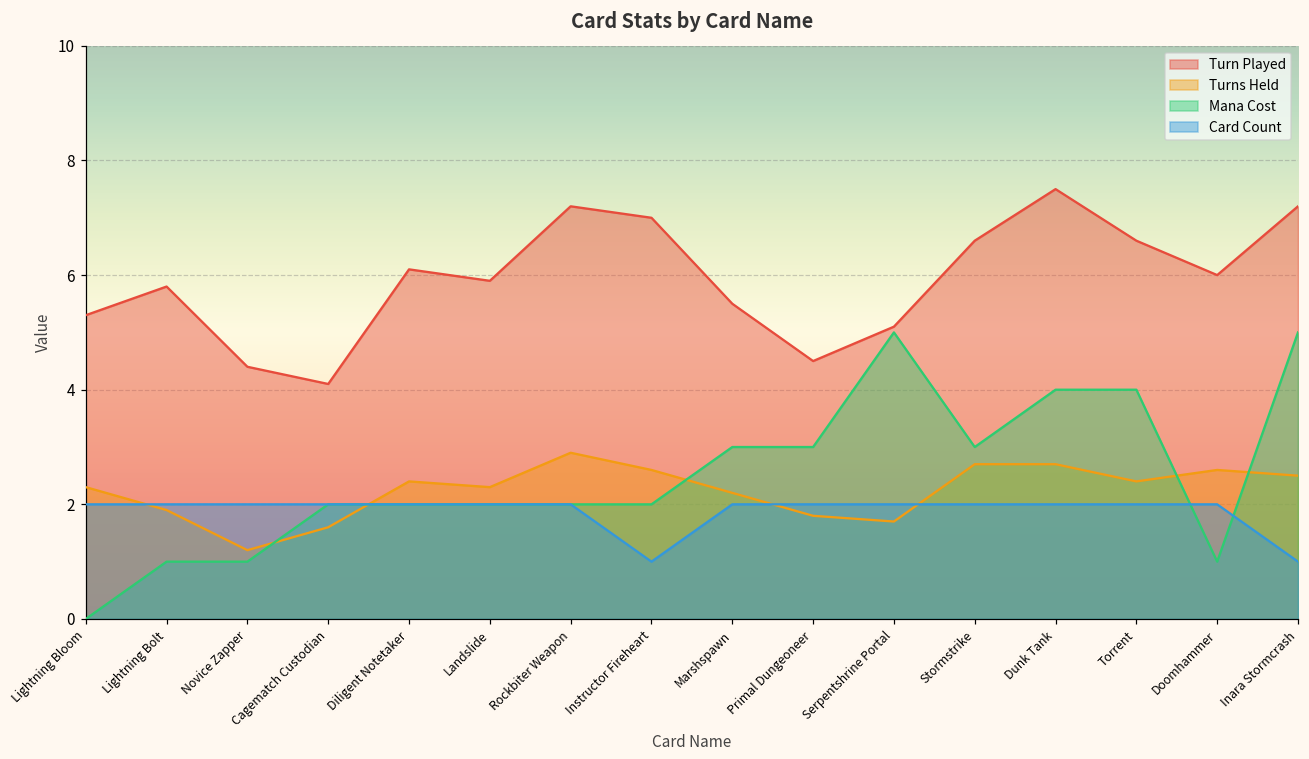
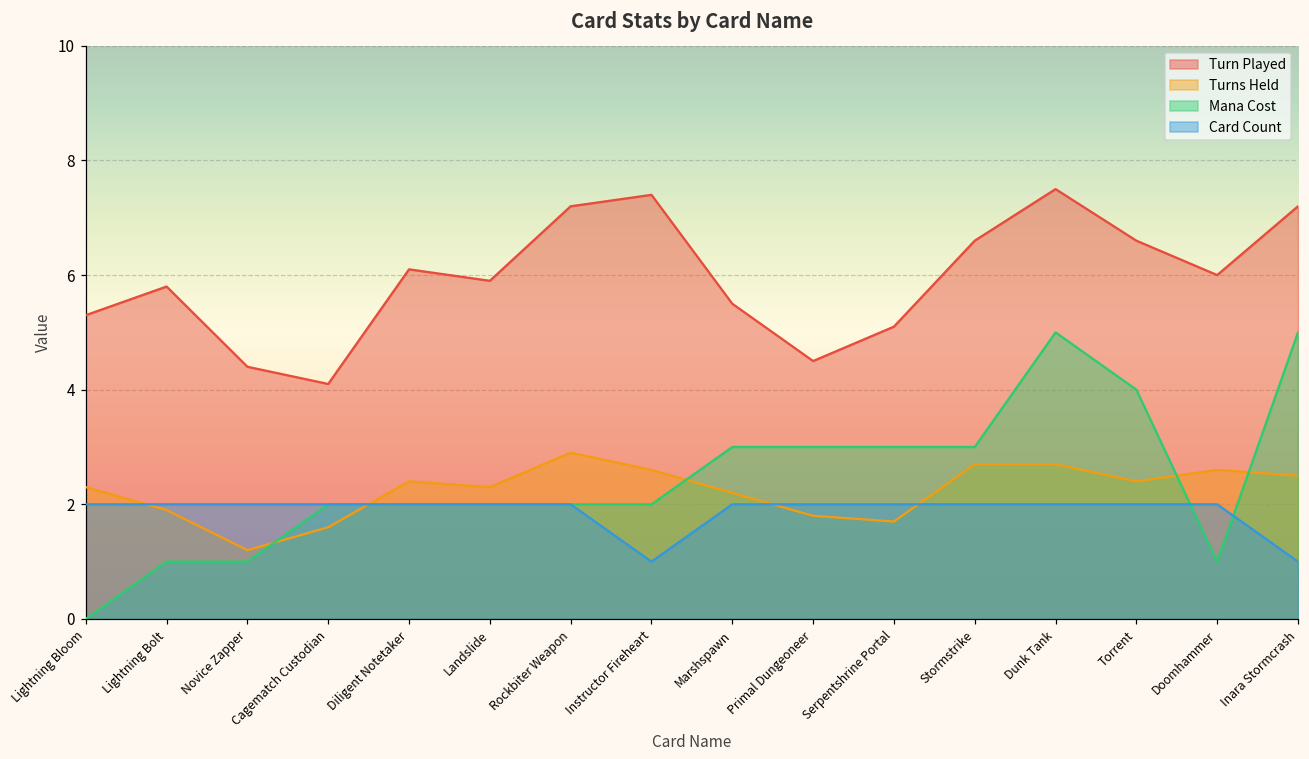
  {
    "Turn Played": {
      "Lightning Bloom": 5.3,
      "Lightning Bolt": 5.8,
      "Novice Zapper": 4.4,
      "Cagematch Custodian": 4.1,
      "Diligent Notetaker": 6.1,
      "Landslide": 5.9,
      "Rockbiter Weapon": 7.2,
-     "Instructor Fireheart": 7.0,
+     "Instructor Fireheart": 7.4,
      "Marshspawn": 5.5,
      "Primal Dungeoneer": 4.5,
      "Serpentshrine Portal": 5.1,
      "Stormstrike": 6.6,
      "Dunk Tank": 7.5,
      "Torrent": 6.6,
      "Doomhammer": 6.0,
      "Inara Stormcrash": 7.2
    },
    "Turns Held": {
      "Lightning Bloom": 2.3,
      "Lightning Bolt": 1.9,
      "Novice Zapper": 1.2,
      "Cagematch Custodian": 1.6,
      "Diligent Notetaker": 2.4,
      "Landslide": 2.3,
      "Rockbiter Weapon": 2.9,
      "Instructor Fireheart": 2.6,
      "Marshspawn": 2.2,
      "Primal Dungeoneer": 1.8,
      "Serpentshrine Portal": 1.7,
      "Stormstrike": 2.7,
      "Dunk Tank": 2.7,
      "Torrent": 2.4,
      "Doomhammer": 2.6,
      "Inara Stormcrash": 2.5
    },
    "Mana Cost": {
      "Lightning Bloom": 0,
      "Lightning Bolt": 1,
      "Novice Zapper": 1,
      "Instructor Fireheart": 2,
      "Marshspawn": 3,
      "Primal Dungeoneer": 3,
-     "Serpentshrine Portal": 5,
+     "Serpentshrine Portal": 3,
      "Stormstrike": 3,
-     "Dunk Tank": 4,
+     "Dunk Tank": 5,
      "Torrent": 4,
      "Doomhammer": 1,
      "Inara Stormcrash": 5
    },
    "Card Count": {
      "Lightning Bloom": 2.0,
      "Lightning Bolt": 2.0,
      "Novice Zapper": 2.0,
      "Instructor Fireheart": 1.0,
      "Marshspawn": 2.0,
      "Primal Dungeoneer": 2.0,
      "Serpentshrine Portal": 2.0,
      "Stormstrike": 2.0,
      "Dunk Tank": 2.0,
      "Torrent": 2.0,
      "Doomhammer": 2.0,
      "Inara Stormcrash": 1.0
    }
  }
